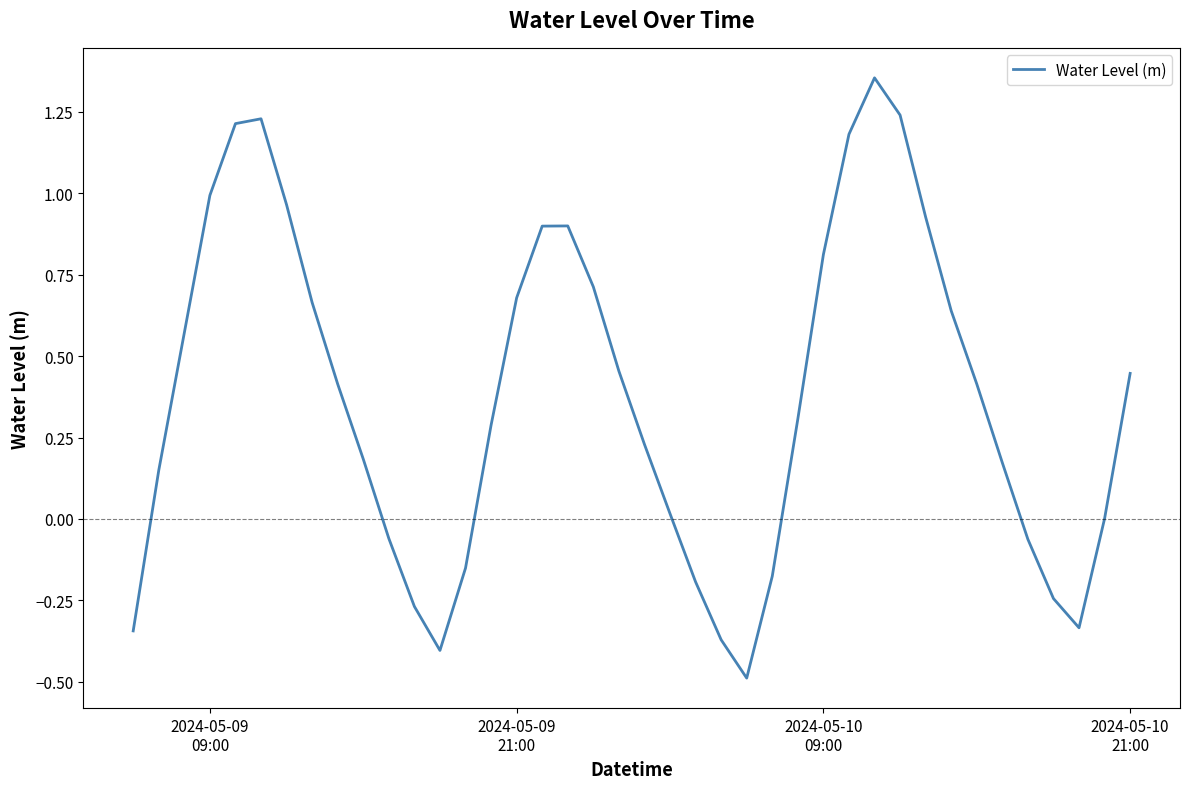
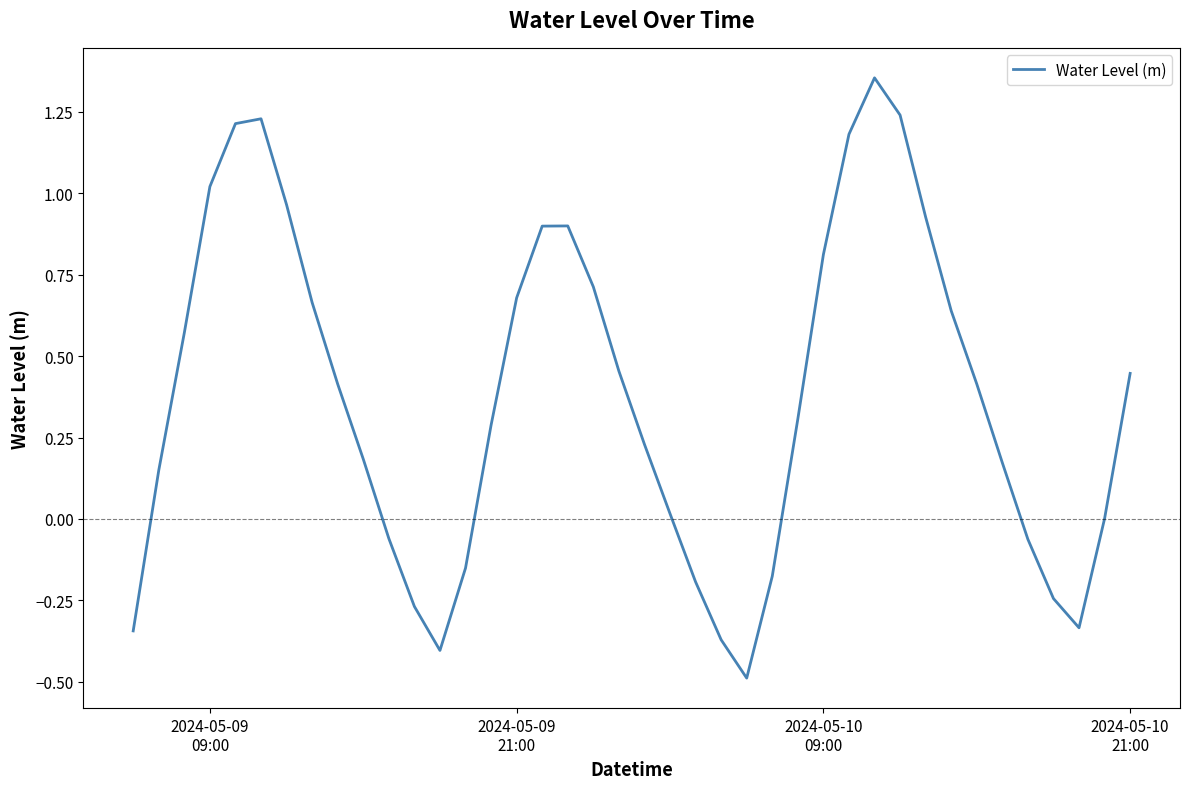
  {
-   "2024-05-09 09:00": 0.99,
+   "2024-05-09 09:00": 1.02,
    "2024-05-09 21:00": 0.68,
    "2024-05-10 09:00": 0.81,
    "2024-05-10 21:00": 0.45
  }
